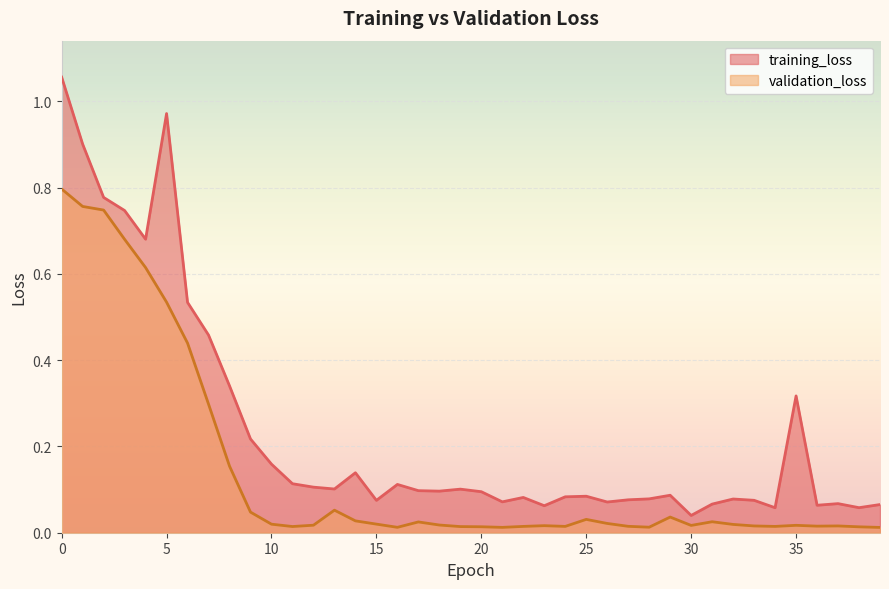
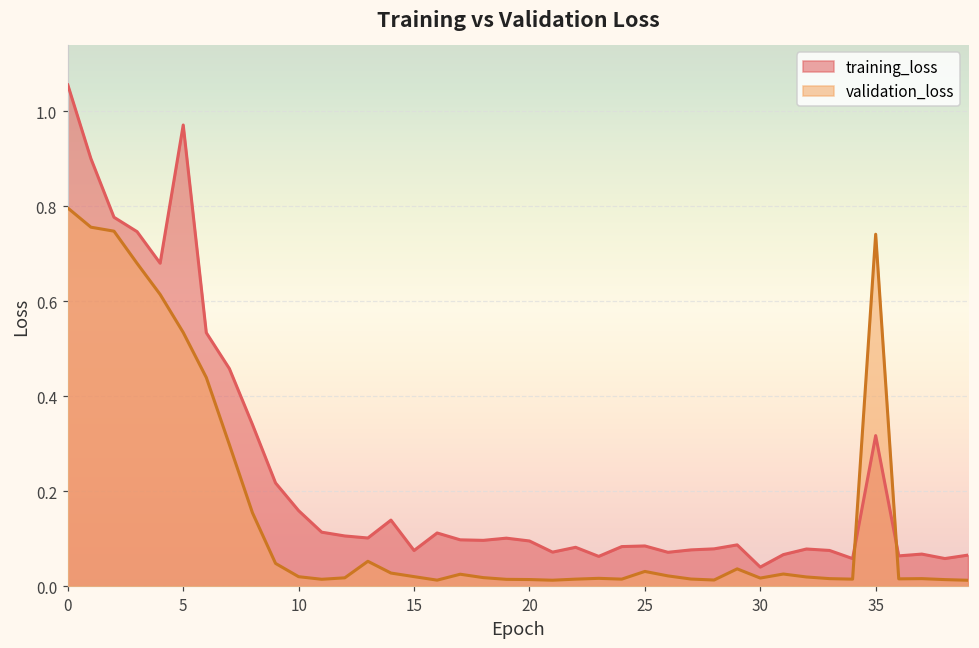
  {
    "training_loss": {
      "0": 1.06,
      "5": 0.97,
      "10": 0.16,
      "15": 0.07,
      "20": 0.10,
      "25": 0.08,
      "30": 0.04,
      "35": 0.32
    },
    "validation_loss": {
      "0": 0.80,
      "5": 0.53,
      "10": 0.02,
      "15": 0.02,
      "20": 0.01,
      "25": 0.03,
      "30": 0.02,
-     "35": 0.02
+     "35": 0.74
    }
  }
